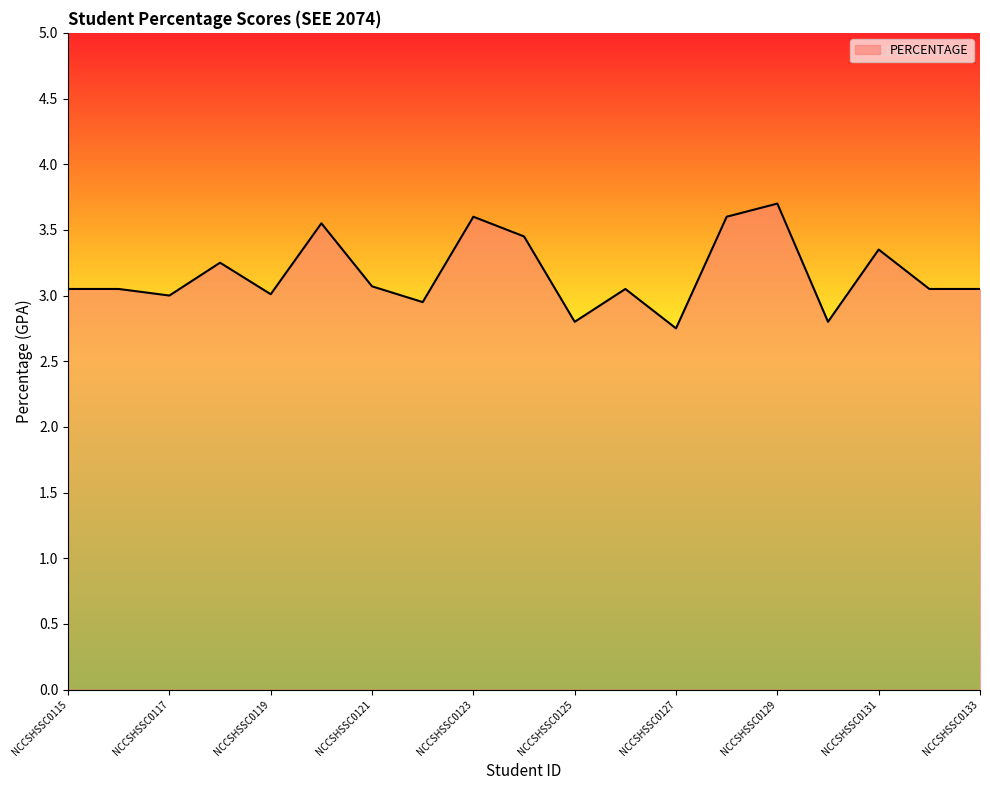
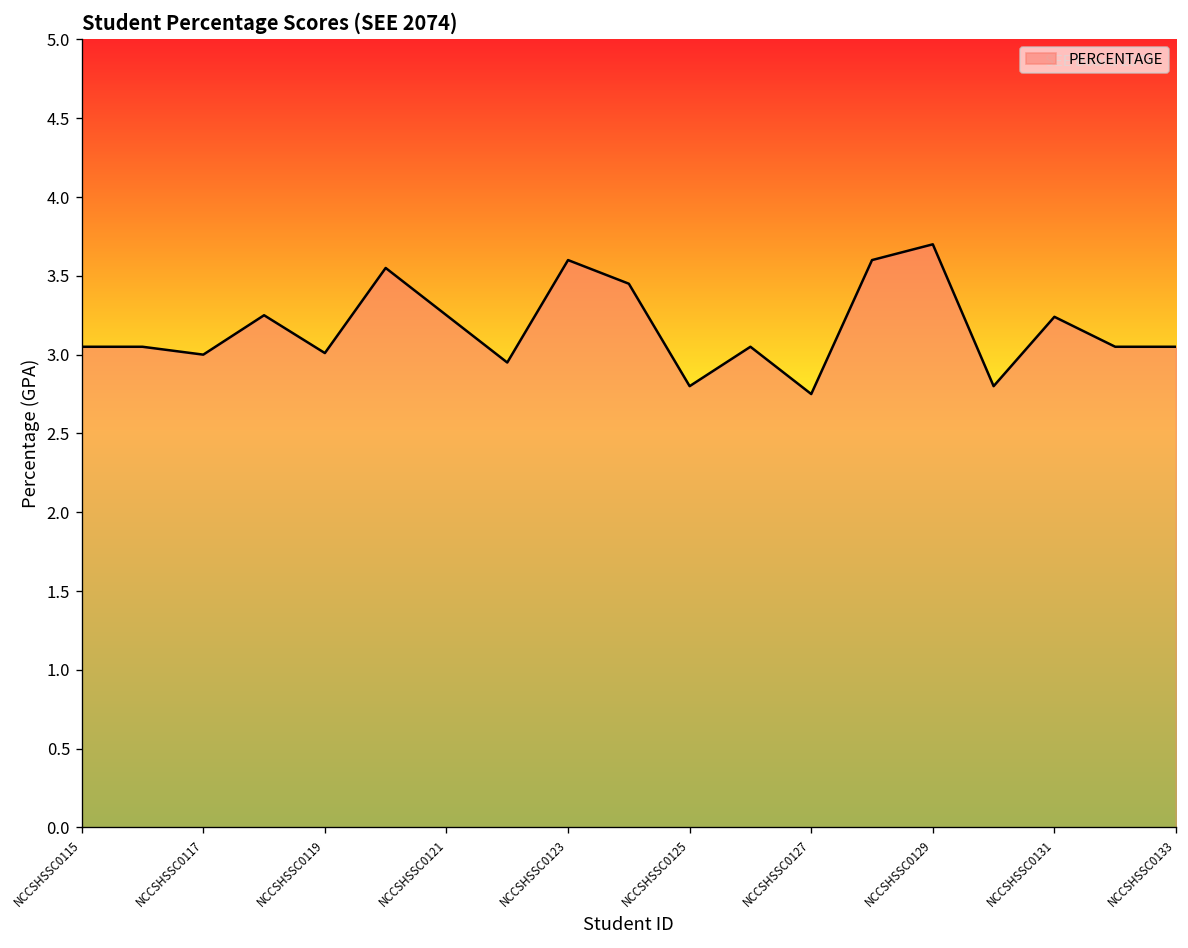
  {
    "NCCSHSSC0115": 3.05,
    "NCCSHSSC0117": 3.00,
    "NCCSHSSC0119": 3.01,
-   "NCCSHSSC0121": 3.07,
+   "NCCSHSSC0121": 3.25,
    "NCCSHSSC0123": 3.60,
    "NCCSHSSC0125": 2.80,
    "NCCSHSSC0127": 2.75,
    "NCCSHSSC0129": 3.70,
-   "NCCSHSSC0131": 3.35,
+   "NCCSHSSC0131": 3.24,
    "NCCSHSSC0133": 3.05
  }
